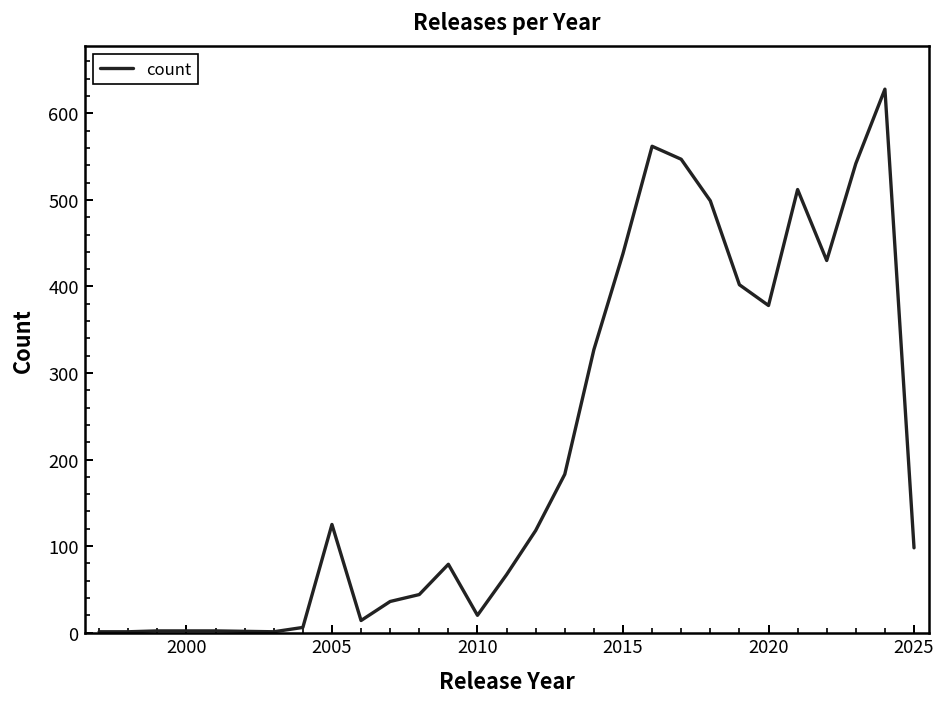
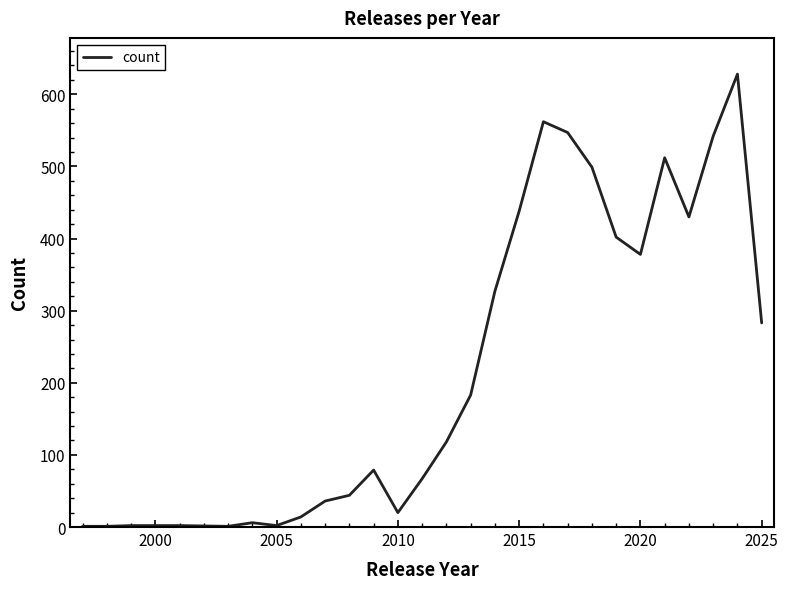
  {
    "2000": 0,
-   "2005": 130,
+   "2005": 0,
    "2010": 20,
    "2015": 440,
    "2020": 380,
-   "2025": 100
+   "2025": 280
  }
